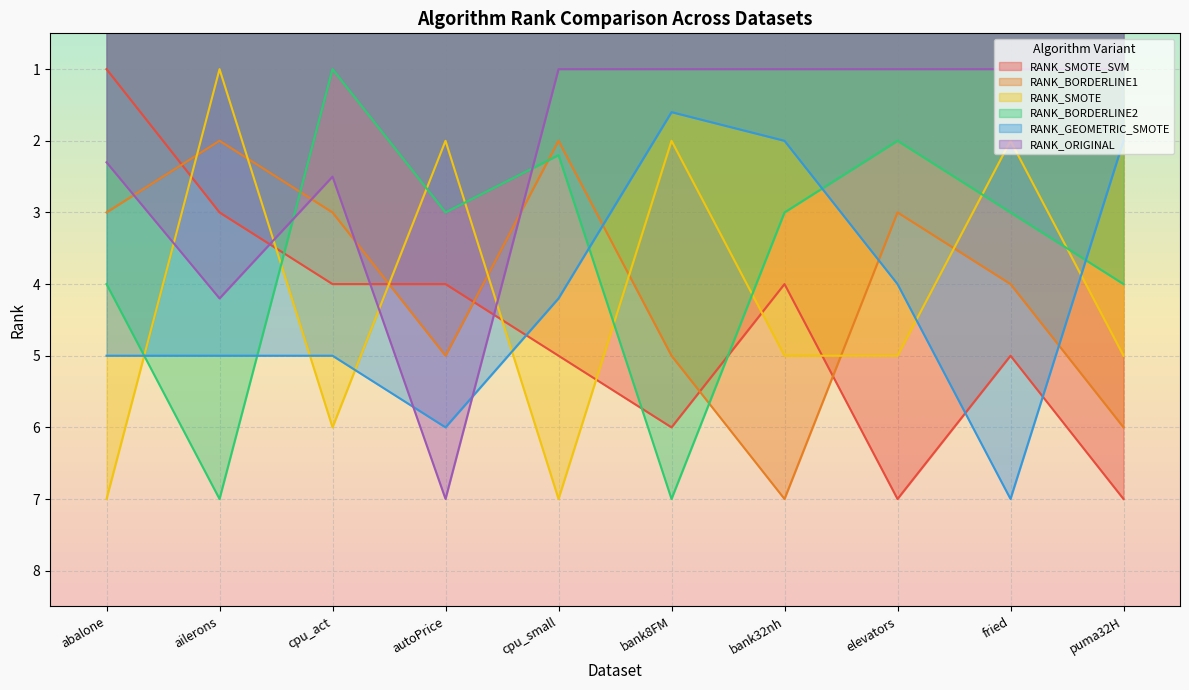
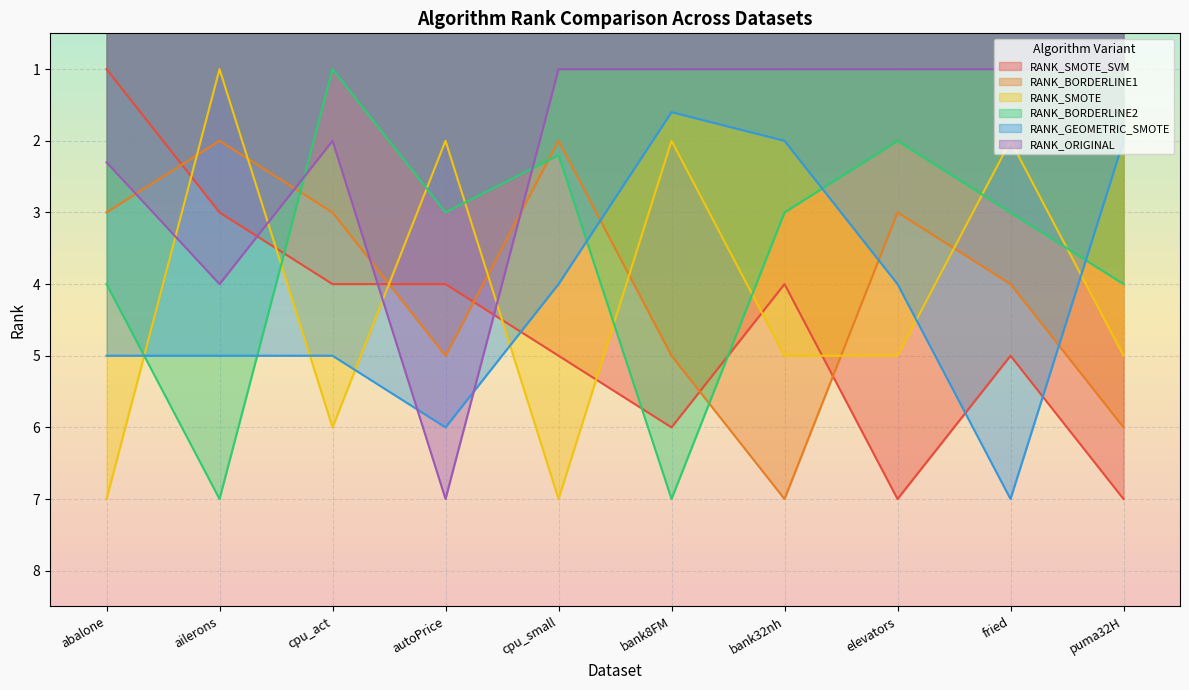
  {
    "RANK_BORDERLINE2": {
      "abalone": 4.0,
      "ailerons": 7.0,
      "cpu_act": 1.0,
      "autoPrice": 3.0,
      "cpu_small": 2.2,
      "bank8FM": 7.0,
      "bank32nh": 3.0,
      "elevators": 2.0,
      "fried": 3.0,
      "puma32H": 4.0
    },
    "RANK_GEOMETRIC_SMOTE": {
      "abalone": 5.0,
      "ailerons": 5.0,
      "cpu_act": 5.0,
      "autoPrice": 6.0,
-     "cpu_small": 4.2,
+     "cpu_small": 4.0,
      "bank8FM": 1.6,
      "bank32nh": 2.0,
      "elevators": 4.0,
      "fried": 7.0
    },
    "RANK_ORIGINAL": {
      "abalone": 2.3,
-     "ailerons": 4.2,
-     "cpu_act": 2.5,
+     "ailerons": 4.0,
+     "cpu_act": 2.0,
      "autoPrice": 7.0,
      "cpu_small": 1.0,
      "bank8FM": 1.0,
      "bank32nh": 1.0,
      "elevators": 1.0
    }
  }
